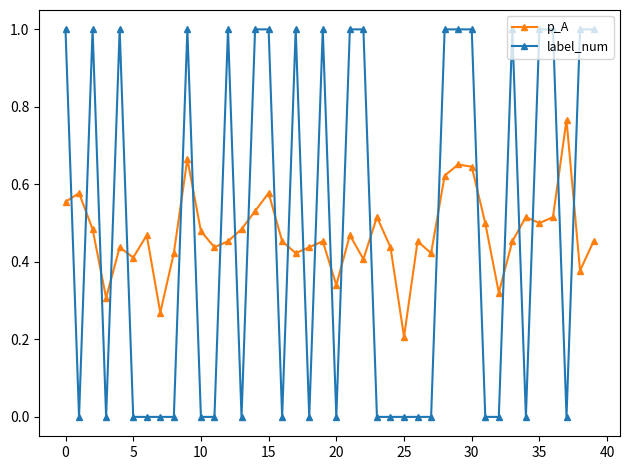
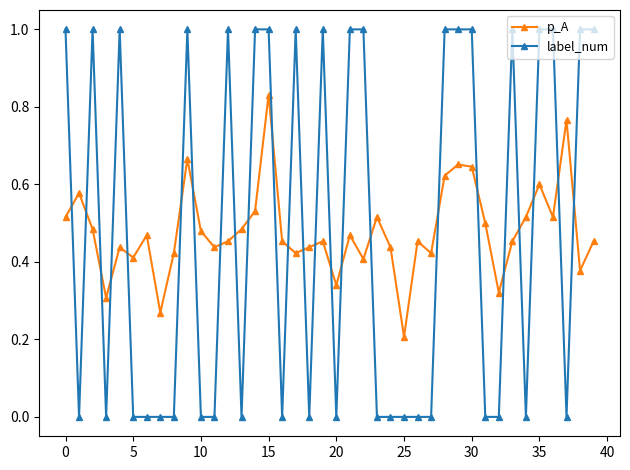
  {
    "p_A": {
-     "0": 0.55,
+     "0": 0.52,
      "5": 0.41,
      "10": 0.48,
-     "15": 0.58,
+     "15": 0.83,
      "20": 0.34,
      "25": 0.21,
      "30": 0.65,
-     "35": 0.5
+     "35": 0.6
    },
    "label_num": {
      "0": 1.00,
      "5": 0.00,
      "10": 0.00,
      "15": 1.00,
      "20": 0.00,
      "25": 0.00,
      "30": 1.00
    }
  }
